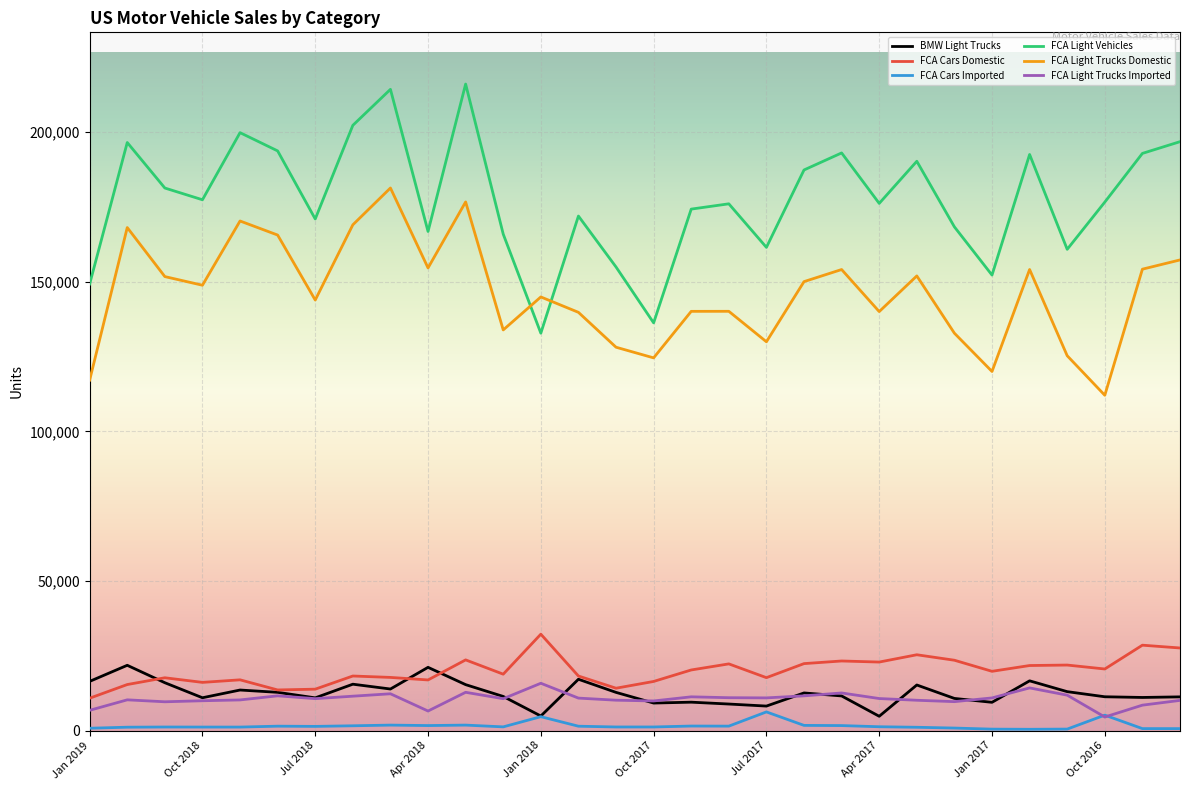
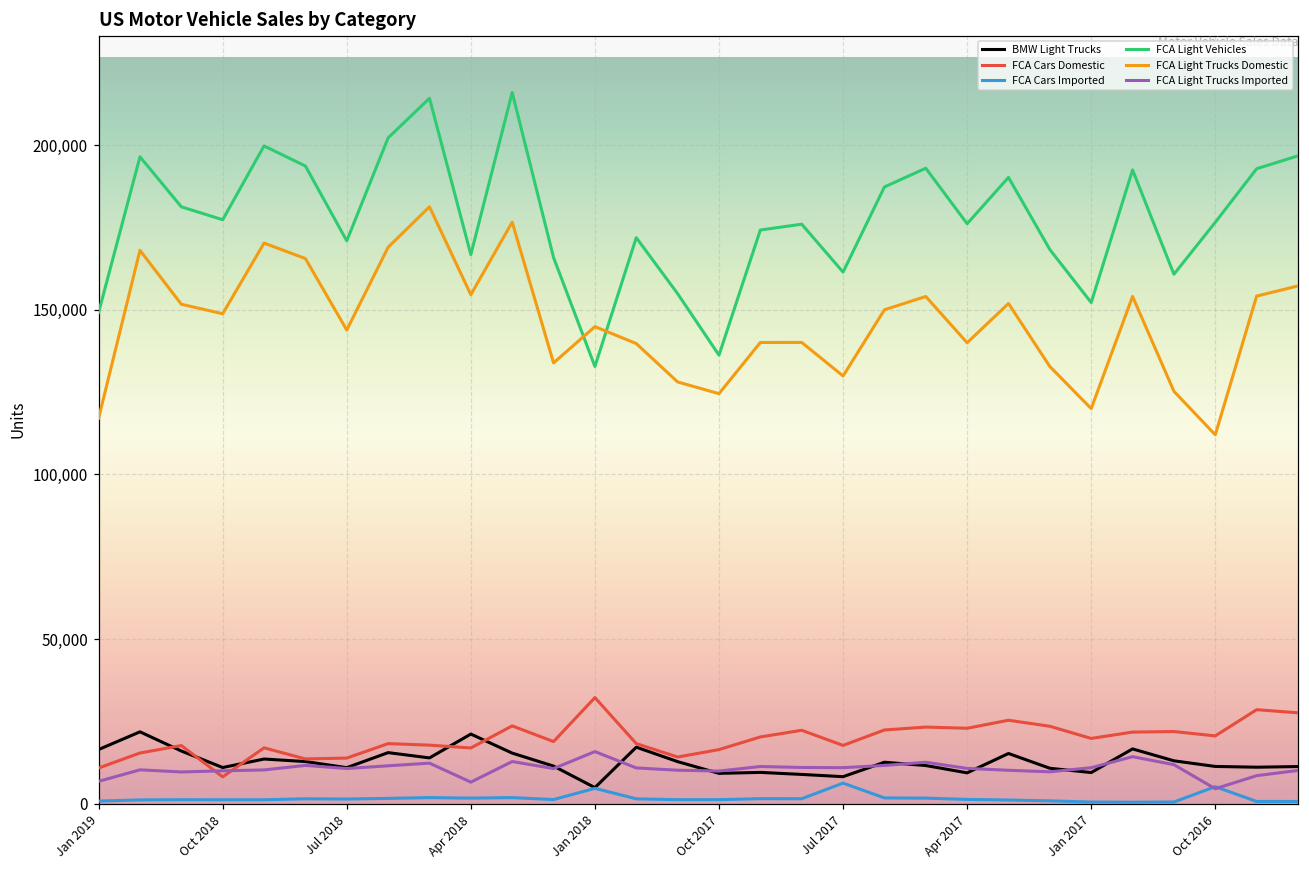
  {
    "BMW Light Trucks": {
      "Jan 2019": "16,000",
      "Oct 2018": "11,000",
      "Apr 2018": "21,000",
      "Jul 2017": "8,000",
-     "Apr 2017": "5,000",
+     "Apr 2017": "9,000",
      "Jan 2017": "9,000",
      "Oct 2016": "11,000"
    },
    "FCA Cars Domestic": {
      "Jan 2019": "11,000",
-     "Oct 2018": "16,000",
+     "Oct 2018": "8,000",
      "Jul 2018": "14,000",
      "Apr 2018": "17,000",
      "Jan 2018": "32,000",
      "Oct 2017": "16,000",
      "Jul 2017": "18,000",
      "Apr 2017": "23,000",
      "Jan 2017": "20,000",
      "Oct 2016": "21,000"
    },
    "FCA Cars Imported": {
      "Jan 2019": "1,000",
      "Oct 2018": "1,000",
      "Jul 2018": "1,000",
      "Apr 2018": "2,000",
      "Oct 2017": "1,000",
      "Jul 2017": "6,000",
      "Apr 2017": "1,000",
      "Jan 2017": "0"
    },
    "FCA Light Vehicles": {
      "Jan 2019": "149,000",
      "Oct 2018": "177,000",
      "Jul 2018": "171,000",
      "Apr 2018": "167,000",
      "Jan 2018": "133,000",
      "Oct 2017": "136,000",
      "Jul 2017": "161,000",
      "Apr 2017": "176,000",
      "Jan 2017": "152,000",
      "Oct 2016": "177,000"
    },
    "FCA Light Trucks Domestic": {
      "Jan 2019": "117,000",
      "Oct 2018": "149,000",
      "Jul 2018": "144,000",
      "Apr 2018": "155,000",
      "Jan 2018": "145,000",
      "Oct 2017": "125,000",
      "Jul 2017": "130,000",
      "Apr 2017": "140,000",
      "Jan 2017": "120,000",
      "Oct 2016": "112,000"
    },
    "FCA Light Trucks Imported": {
      "Jan 2019": "7,000",
      "Oct 2018": "10,000",
      "Apr 2018": "7,000",
      "Jan 2018": "16,000",
      "Jul 2017": "11,000",
      "Apr 2017": "11,000",
      "Jan 2017": "11,000"
    }
  }
